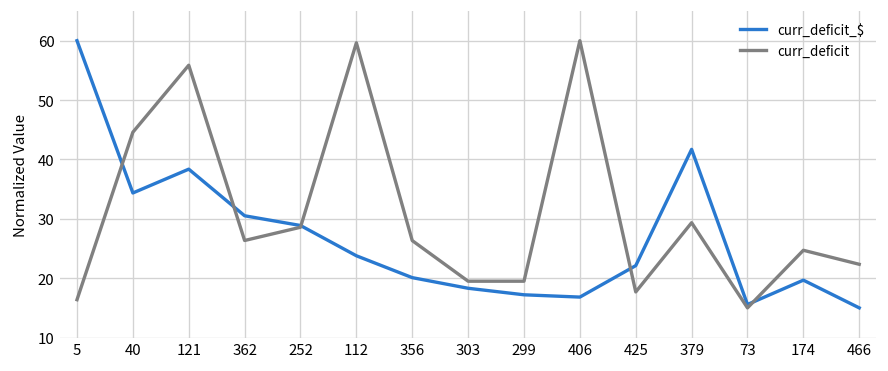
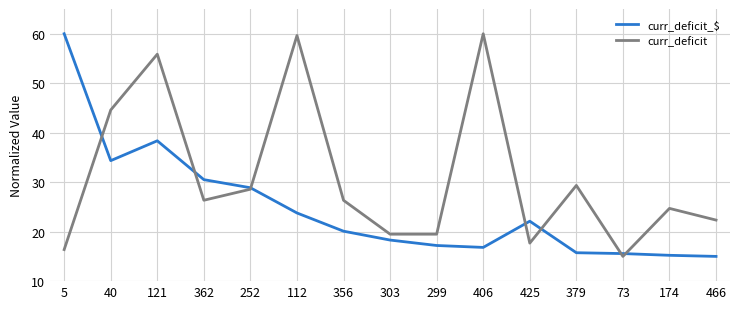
  {
    "curr_deficit_$": {
      "5": 60,
      "40": 34,
      "121": 38,
      "362": 31,
      "112": 24,
      "356": 20,
      "303": 18,
      "299": 17,
      "406": 17,
      "425": 22,
-     "379": 42,
+     "379": 16,
      "73": 16,
-     "174": 20,
+     "174": 15,
      "466": 15
    },
    "curr_deficit": {
      "5": 16,
      "40": 45,
      "121": 56,
      "362": 26,
      "112": 60,
      "356": 26,
      "303": 19,
      "299": 19,
      "406": 60,
      "425": 18,
      "379": 29,
      "73": 15,
      "174": 25,
      "466": 22
    }
  }
